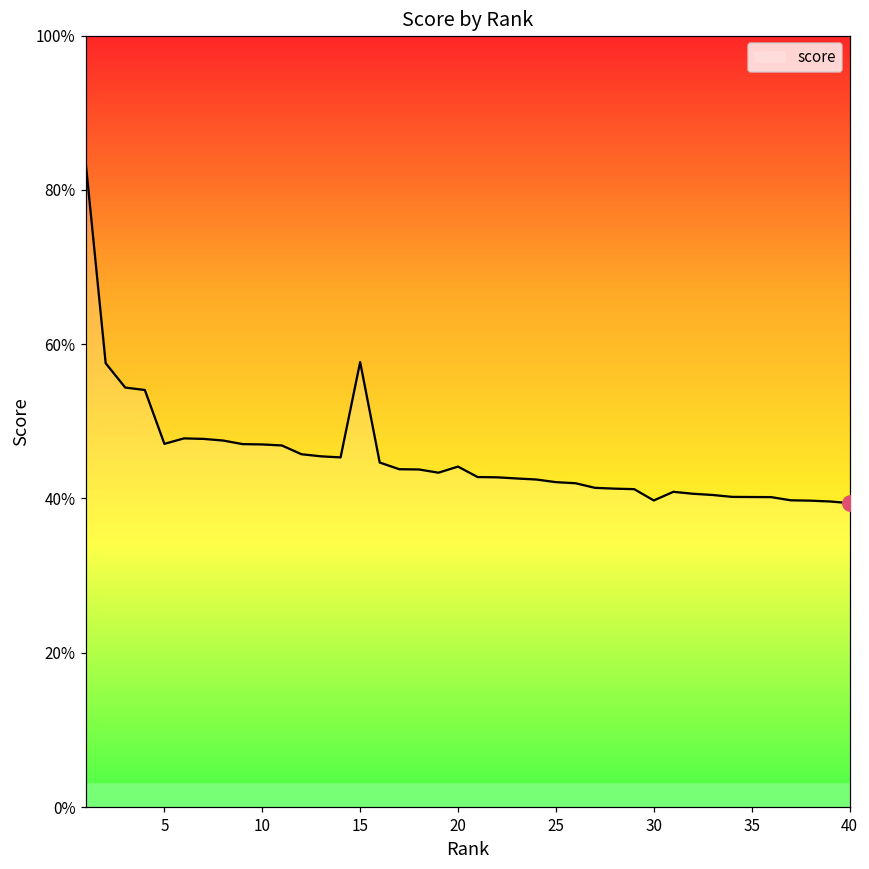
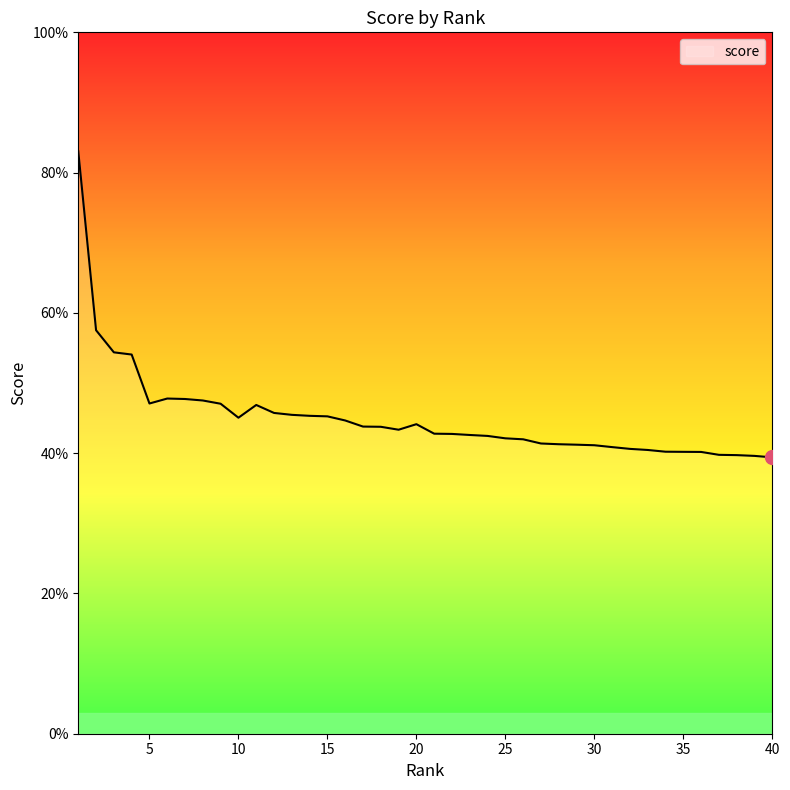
  {
    "score": {
      "5": "47%",
-     "10": "47%",
-     "15": "58%",
+     "10": "45%",
+     "15": "45%",
      "20": "44%",
      "25": "42%",
-     "30": "40%",
+     "30": "41%",
      "35": "40%"
    }
  }
